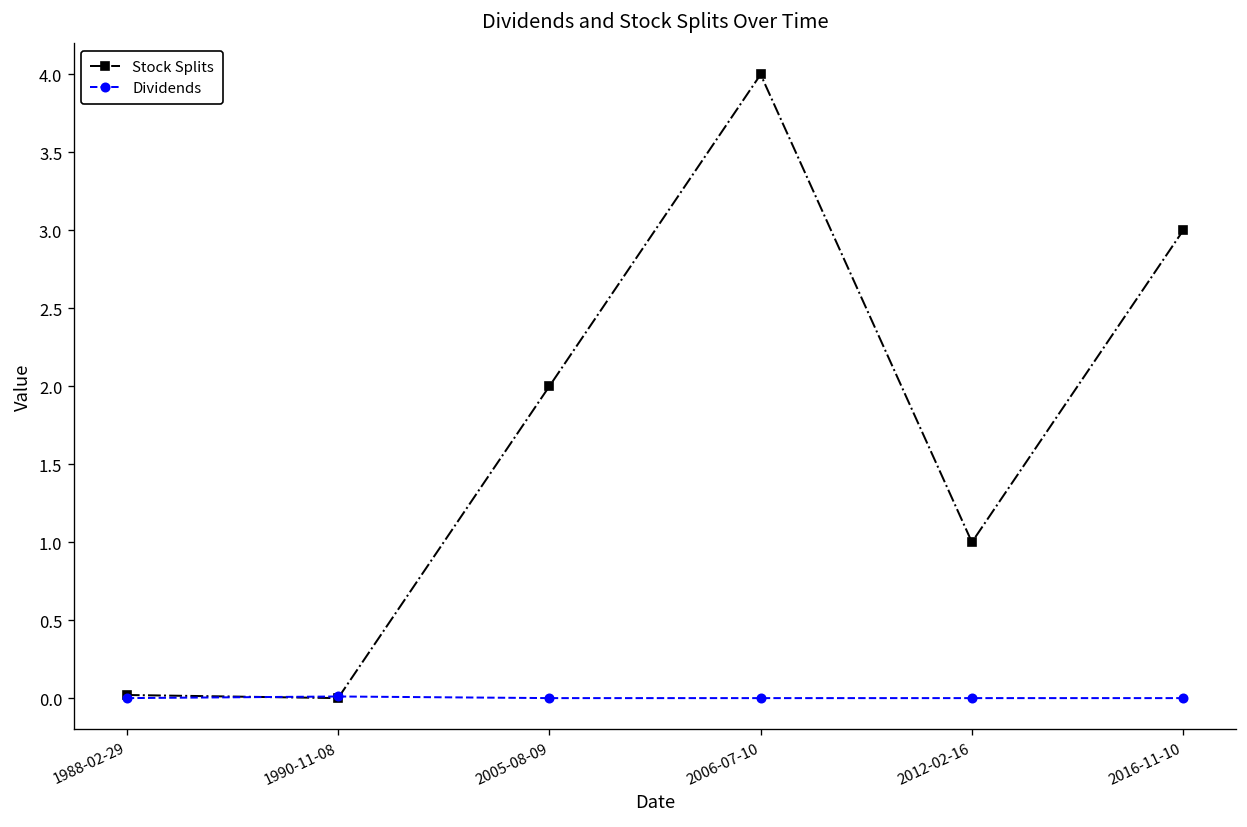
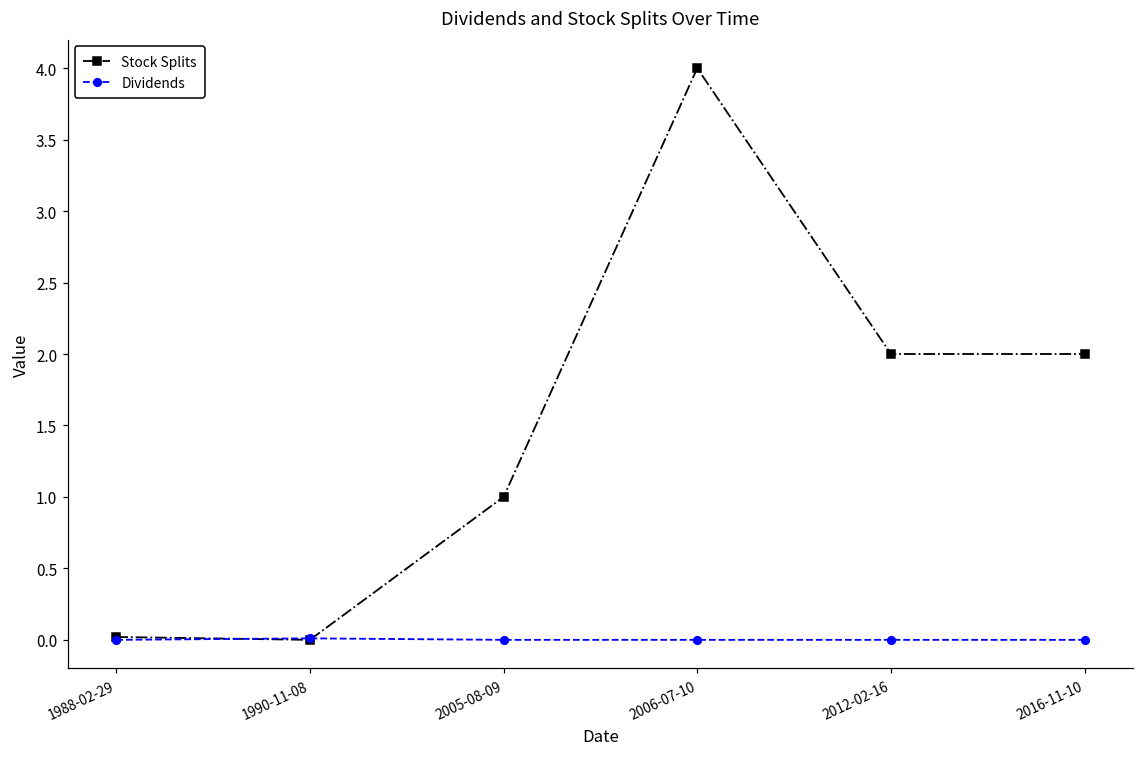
  {
    "Stock Splits": {
      "1988-02-29": 0.02,
-     "2005-08-09": 2,
+     "2005-08-09": 1,
      "2006-07-10": 4,
-     "2012-02-16": 1,
-     "2016-11-10": 3
+     "2012-02-16": 2,
+     "2016-11-10": 2
    },
    "Dividends": {
      "1988-02-29": 0,
      "2005-08-09": 0,
      "2006-07-10": 0,
      "2012-02-16": 0,
      "2016-11-10": 0
    }
  }
